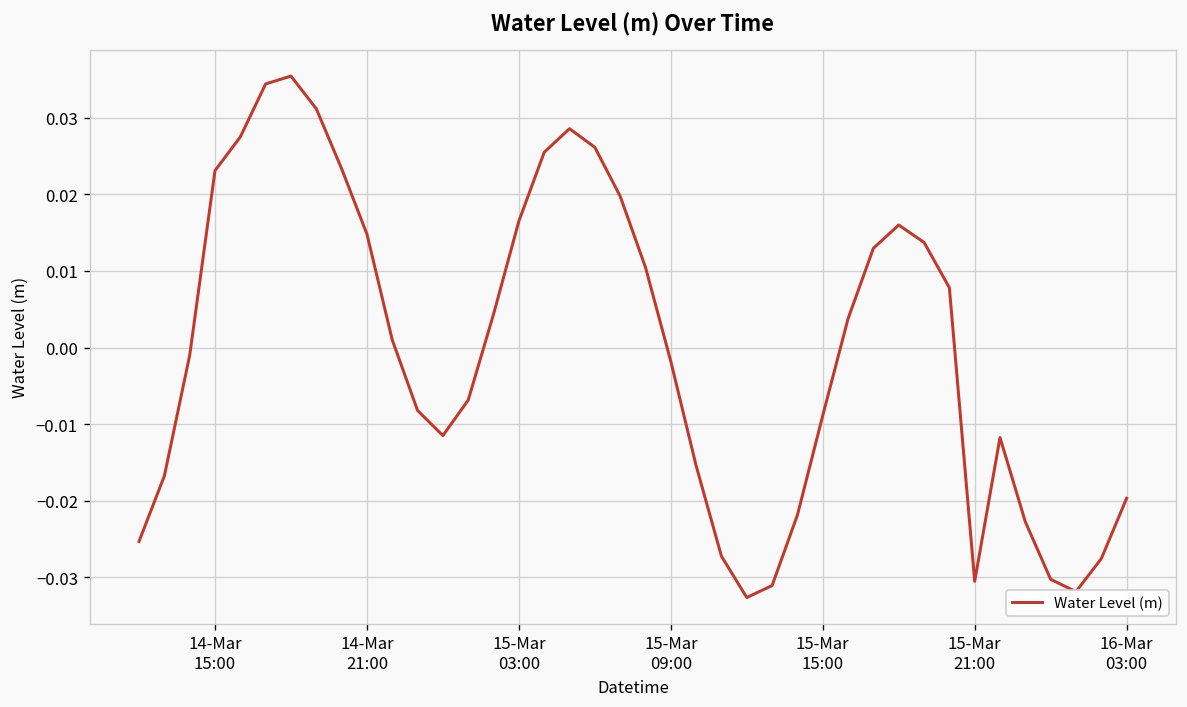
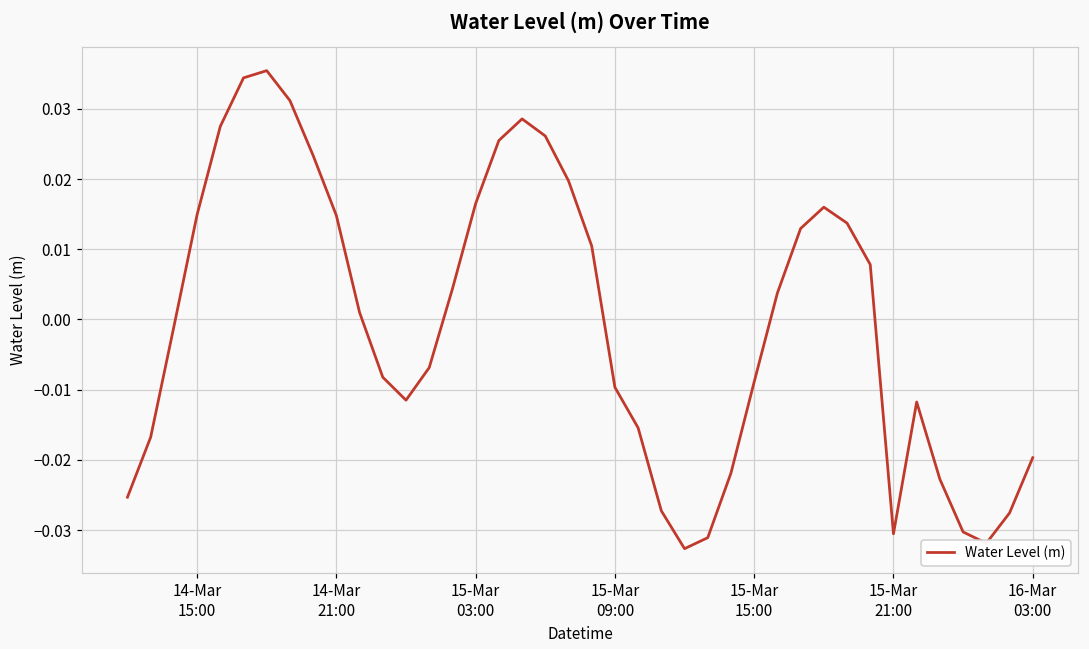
  {
-   "14-Mar 15:00": 0.023,
+   "14-Mar 15:00": 0.015,
    "14-Mar 21:00": 0.015,
    "15-Mar 03:00": 0.016,
-   "15-Mar 09:00": -0.002,
+   "15-Mar 09:00": -0.010,
    "15-Mar 15:00": -0.009,
    "15-Mar 21:00": -0.031,
    "16-Mar 03:00": -0.020
  }
